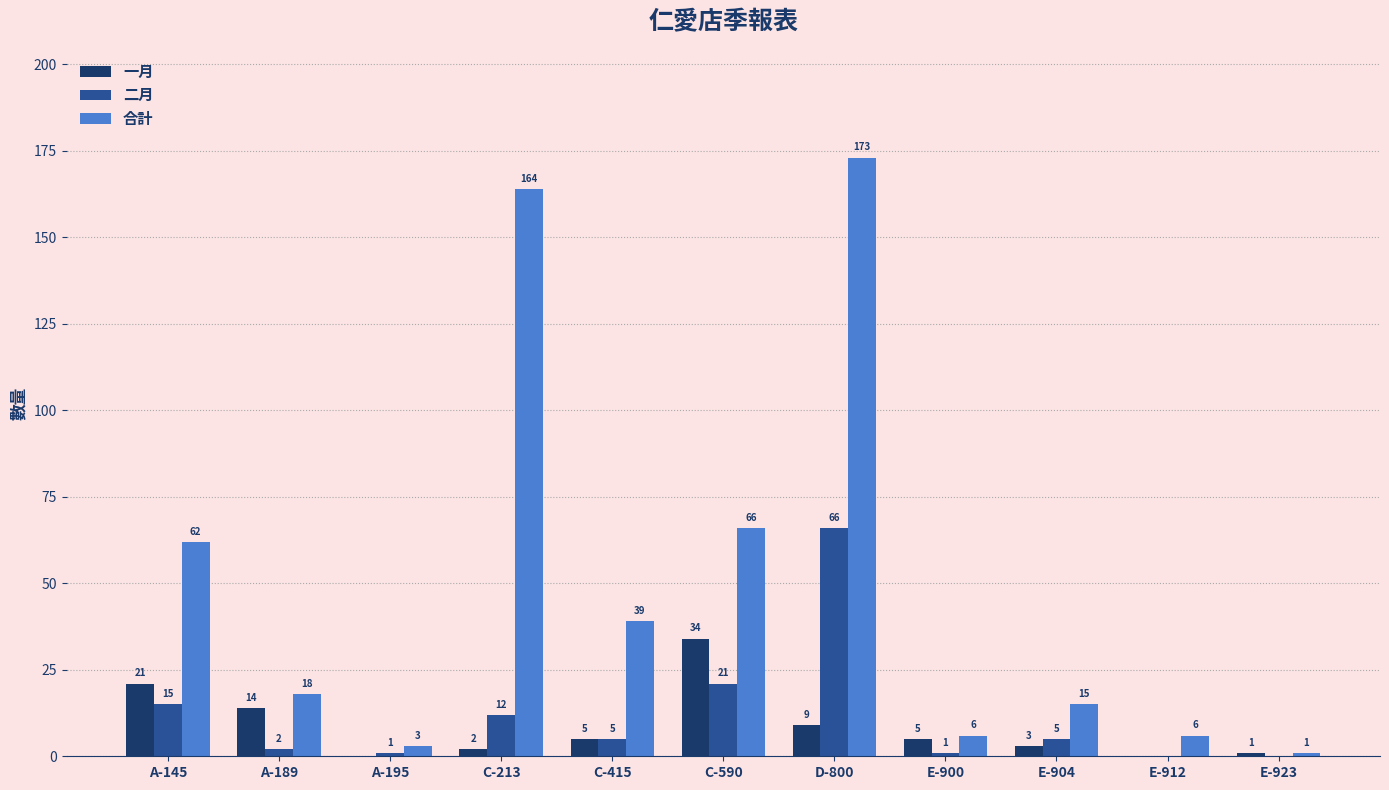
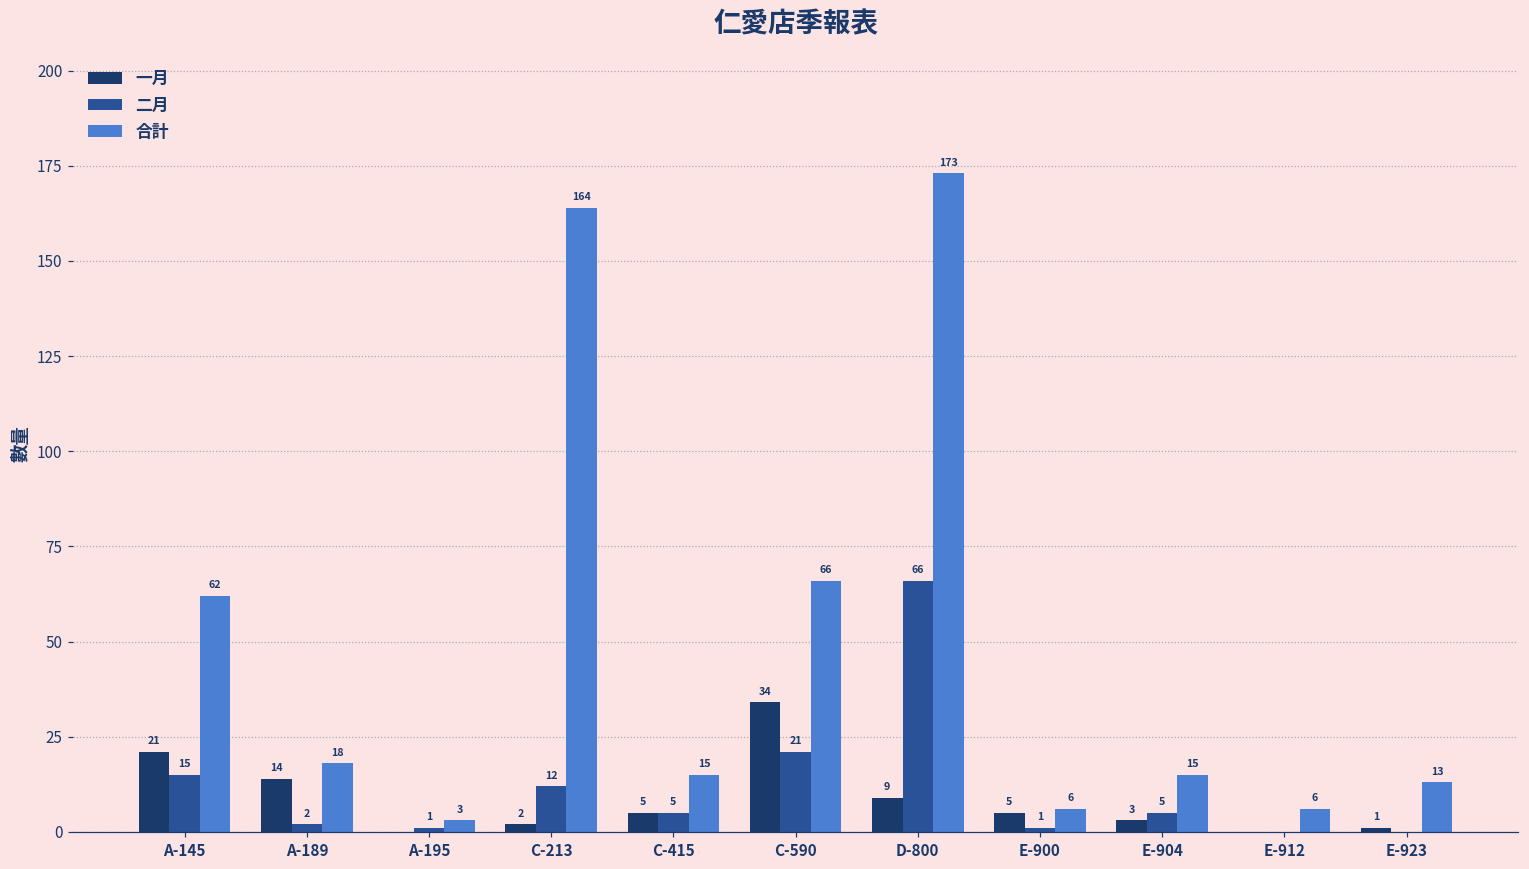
  {
    "合計": {
      "A-145": 62,
      "A-189": 18,
      "A-195": 3,
      "C-213": 164,
-     "C-415": 39,
+     "C-415": 15,
      "C-590": 66,
      "D-800": 173,
      "E-900": 6,
      "E-904": 15,
      "E-912": 6,
-     "E-923": 1
+     "E-923": 13
    }
  }
